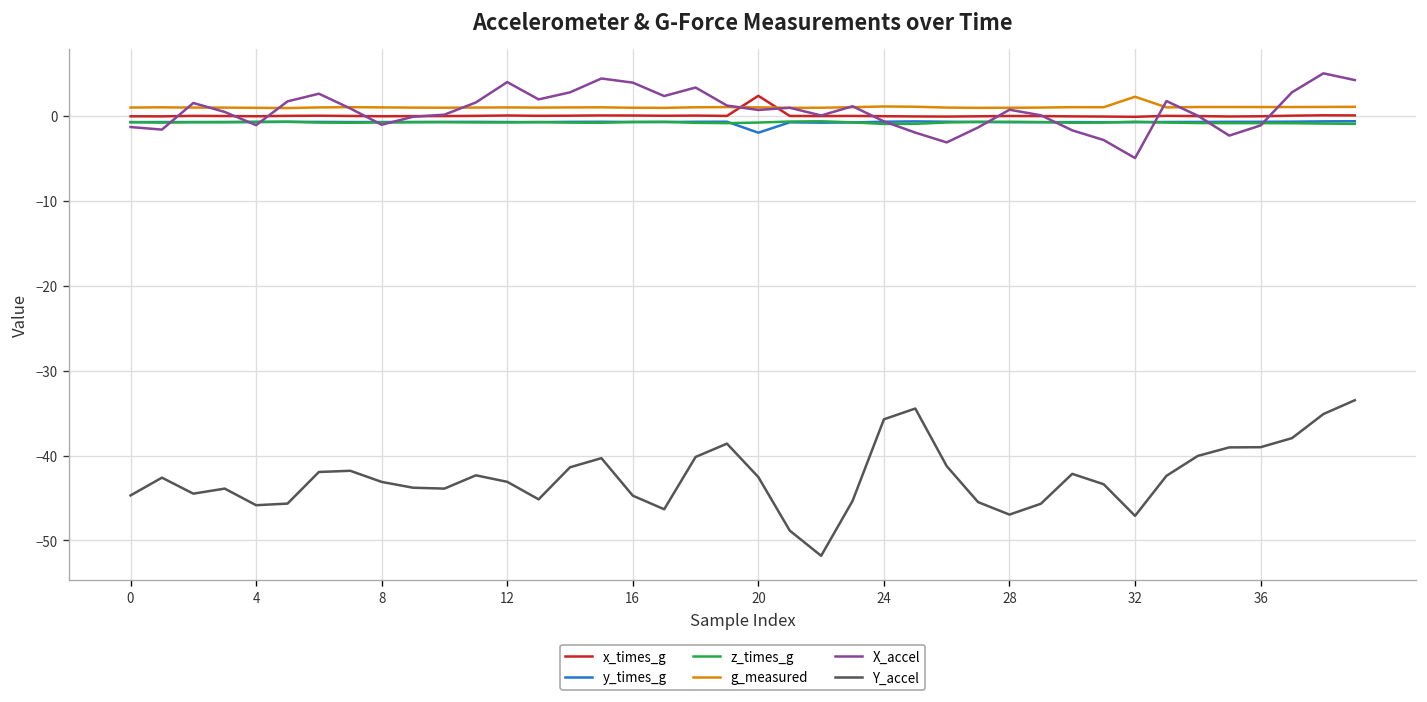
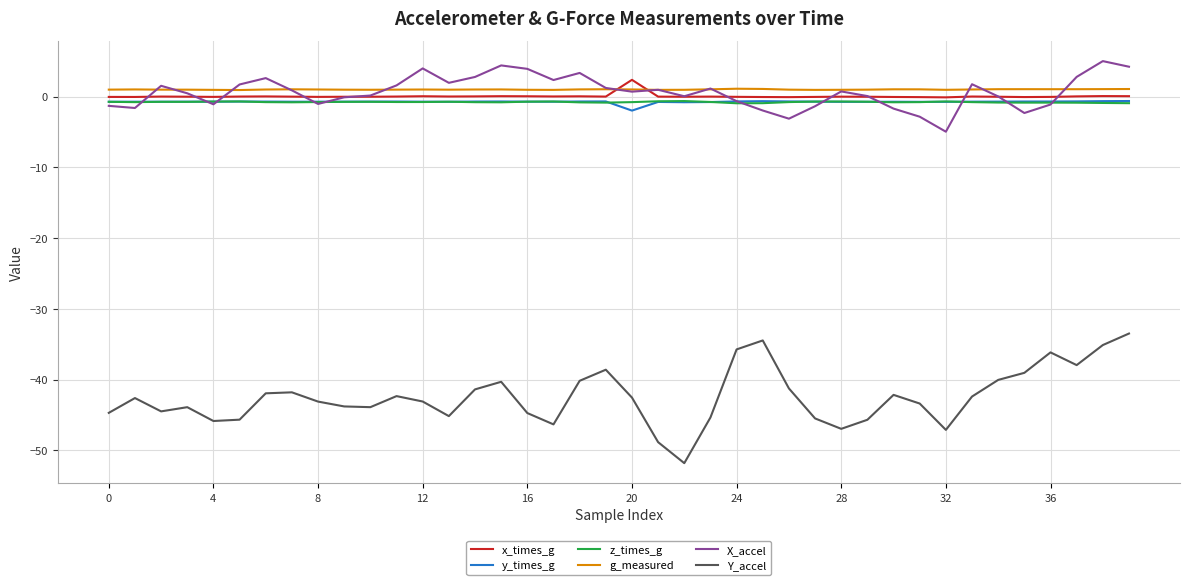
  {
    "x_times_g": {
      "0": 0,
      "4": 0,
      "8": 0,
      "12": 0,
      "16": 0,
      "20": 2,
      "24": 0,
      "28": 0,
      "32": 0,
      "36": 0
    },
    "y_times_g": {
      "20": -2
    },
    "z_times_g": {
      "20": -1
    },
    "g_measured": {
      "0": 1,
      "4": 1,
      "8": 1,
      "12": 1,
      "16": 1,
      "24": 1,
-     "32": 2,
+     "32": 1,
      "36": 1
    },
    "X_accel": {
      "0": -1,
      "4": -1,
      "12": 4,
      "16": 4,
      "32": -5
    },
    "Y_accel": {
      "0": -45,
      "4": -46,
      "8": -43,
      "12": -43,
      "16": -45,
      "20": -43,
      "24": -36,
      "28": -47,
      "32": -47,
-     "36": -39
+     "36": -36
    }
  }
